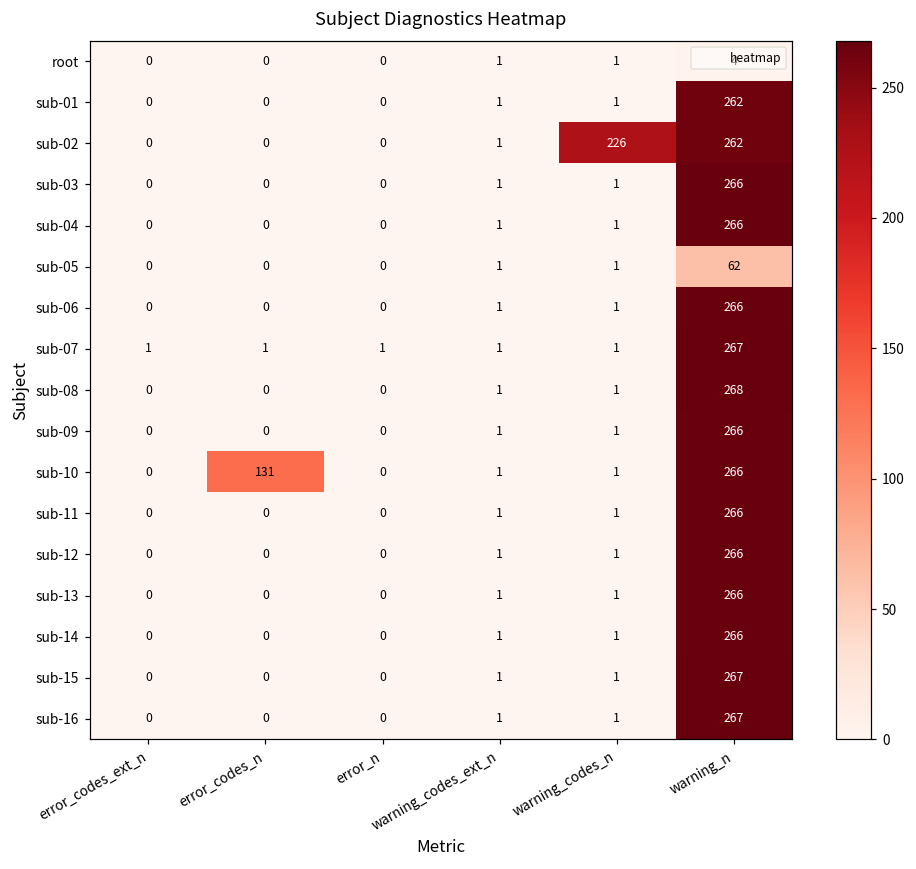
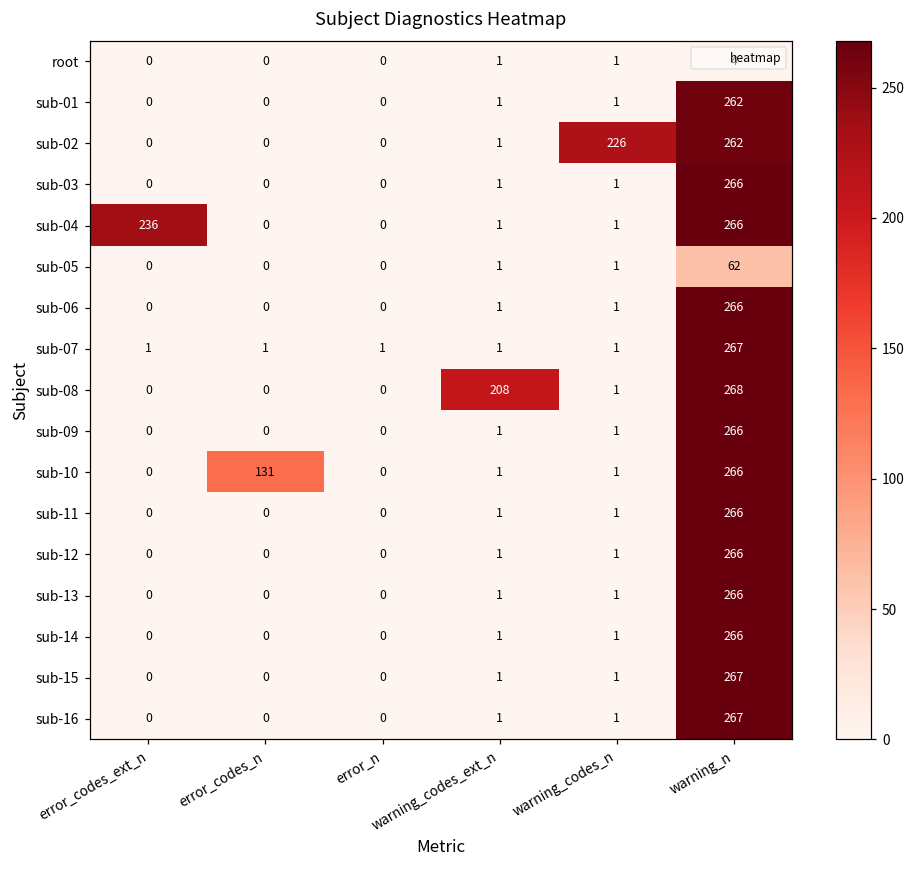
  {
    "root": {
      "error_codes_ext_n": 0,
      "error_codes_n": 0,
      "error_n": 0,
      "warning_codes_ext_n": 1,
      "warning_codes_n": 1
    },
    "sub-01": {
      "error_codes_ext_n": 0,
      "error_codes_n": 0,
      "error_n": 0,
      "warning_codes_ext_n": 1,
      "warning_codes_n": 1,
      "warning_n": 262
    },
    "sub-02": {
      "error_codes_ext_n": 0,
      "error_codes_n": 0,
      "error_n": 0,
      "warning_codes_ext_n": 1,
      "warning_codes_n": 226,
      "warning_n": 262
    },
    "sub-03": {
      "error_codes_ext_n": 0,
      "error_codes_n": 0,
      "error_n": 0,
      "warning_codes_ext_n": 1,
      "warning_codes_n": 1,
      "warning_n": 266
    },
    "sub-04": {
-     "error_codes_ext_n": 0,
+     "error_codes_ext_n": 236,
      "error_codes_n": 0,
      "error_n": 0,
      "warning_codes_ext_n": 1,
      "warning_codes_n": 1,
      "warning_n": 266
    },
    "sub-05": {
      "error_codes_ext_n": 0,
      "error_codes_n": 0,
      "error_n": 0,
      "warning_codes_ext_n": 1,
      "warning_codes_n": 1,
      "warning_n": 62
    },
    "sub-06": {
      "error_codes_ext_n": 0,
      "error_codes_n": 0,
      "error_n": 0,
      "warning_codes_ext_n": 1,
      "warning_codes_n": 1,
      "warning_n": 266
    },
    "sub-07": {
      "error_codes_ext_n": 1,
      "error_codes_n": 1,
      "error_n": 1,
      "warning_codes_ext_n": 1,
      "warning_codes_n": 1,
      "warning_n": 267
    },
    "sub-08": {
      "error_codes_ext_n": 0,
      "error_codes_n": 0,
      "error_n": 0,
-     "warning_codes_ext_n": 1,
+     "warning_codes_ext_n": 208,
      "warning_codes_n": 1,
      "warning_n": 268
    },
    "sub-09": {
      "error_codes_ext_n": 0,
      "error_codes_n": 0,
      "error_n": 0,
      "warning_codes_ext_n": 1,
      "warning_codes_n": 1,
      "warning_n": 266
    },
    "sub-10": {
      "error_codes_ext_n": 0,
      "error_codes_n": 131,
      "error_n": 0,
      "warning_codes_ext_n": 1,
      "warning_codes_n": 1,
      "warning_n": 266
    },
    "sub-11": {
      "error_codes_ext_n": 0,
      "error_codes_n": 0,
      "error_n": 0,
      "warning_codes_ext_n": 1,
      "warning_codes_n": 1,
      "warning_n": 266
    },
    "sub-12": {
      "error_codes_ext_n": 0,
      "error_codes_n": 0,
      "error_n": 0,
      "warning_codes_ext_n": 1,
      "warning_codes_n": 1,
      "warning_n": 266
    },
    "sub-13": {
      "error_codes_ext_n": 0,
      "error_codes_n": 0,
      "error_n": 0,
      "warning_codes_ext_n": 1,
      "warning_codes_n": 1,
      "warning_n": 266
    },
    "sub-14": {
      "error_codes_ext_n": 0,
      "error_codes_n": 0,
      "error_n": 0,
      "warning_codes_ext_n": 1,
      "warning_codes_n": 1,
      "warning_n": 266
    },
    "sub-15": {
      "error_codes_ext_n": 0,
      "error_codes_n": 0,
      "error_n": 0,
      "warning_codes_ext_n": 1,
      "warning_codes_n": 1,
      "warning_n": 267
    },
    "sub-16": {
      "error_codes_ext_n": 0,
      "error_codes_n": 0,
      "error_n": 0,
      "warning_codes_ext_n": 1,
      "warning_codes_n": 1,
      "warning_n": 267
    }
  }
